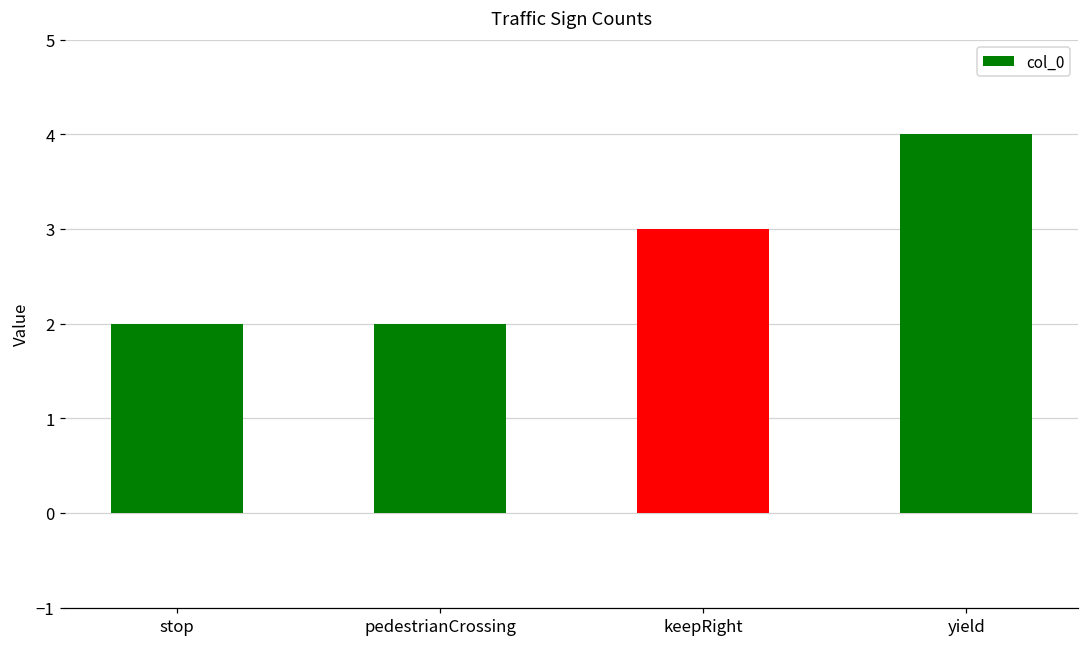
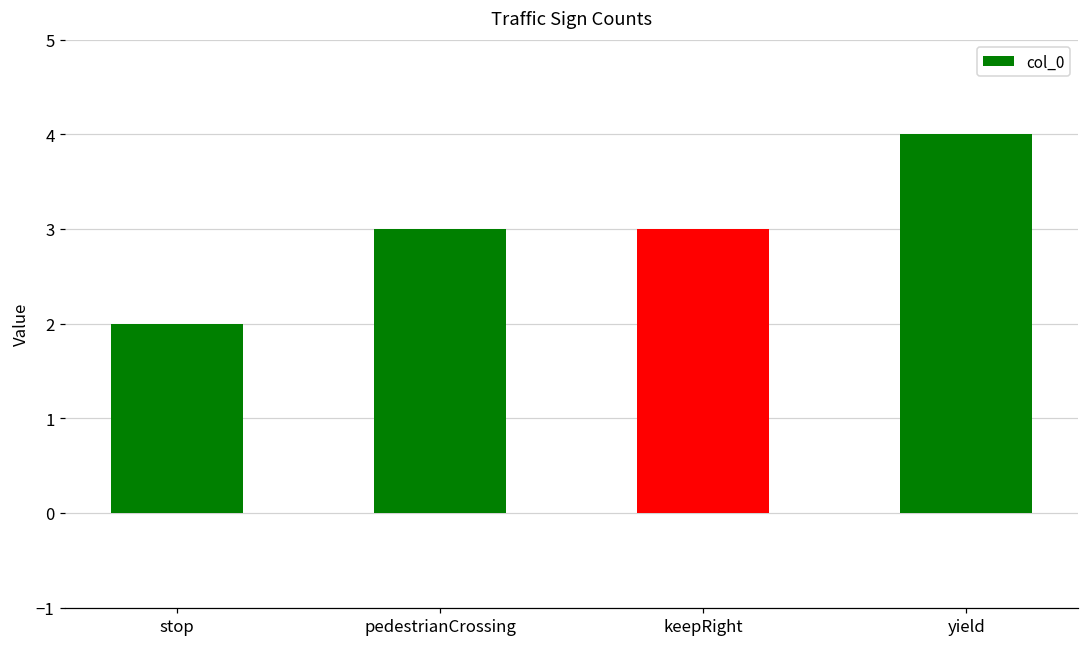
  {
    "stop": 2,
-   "pedestrianCrossing": 2,
+   "pedestrianCrossing": 3,
    "keepRight": 3,
    "yield": 4
  }
